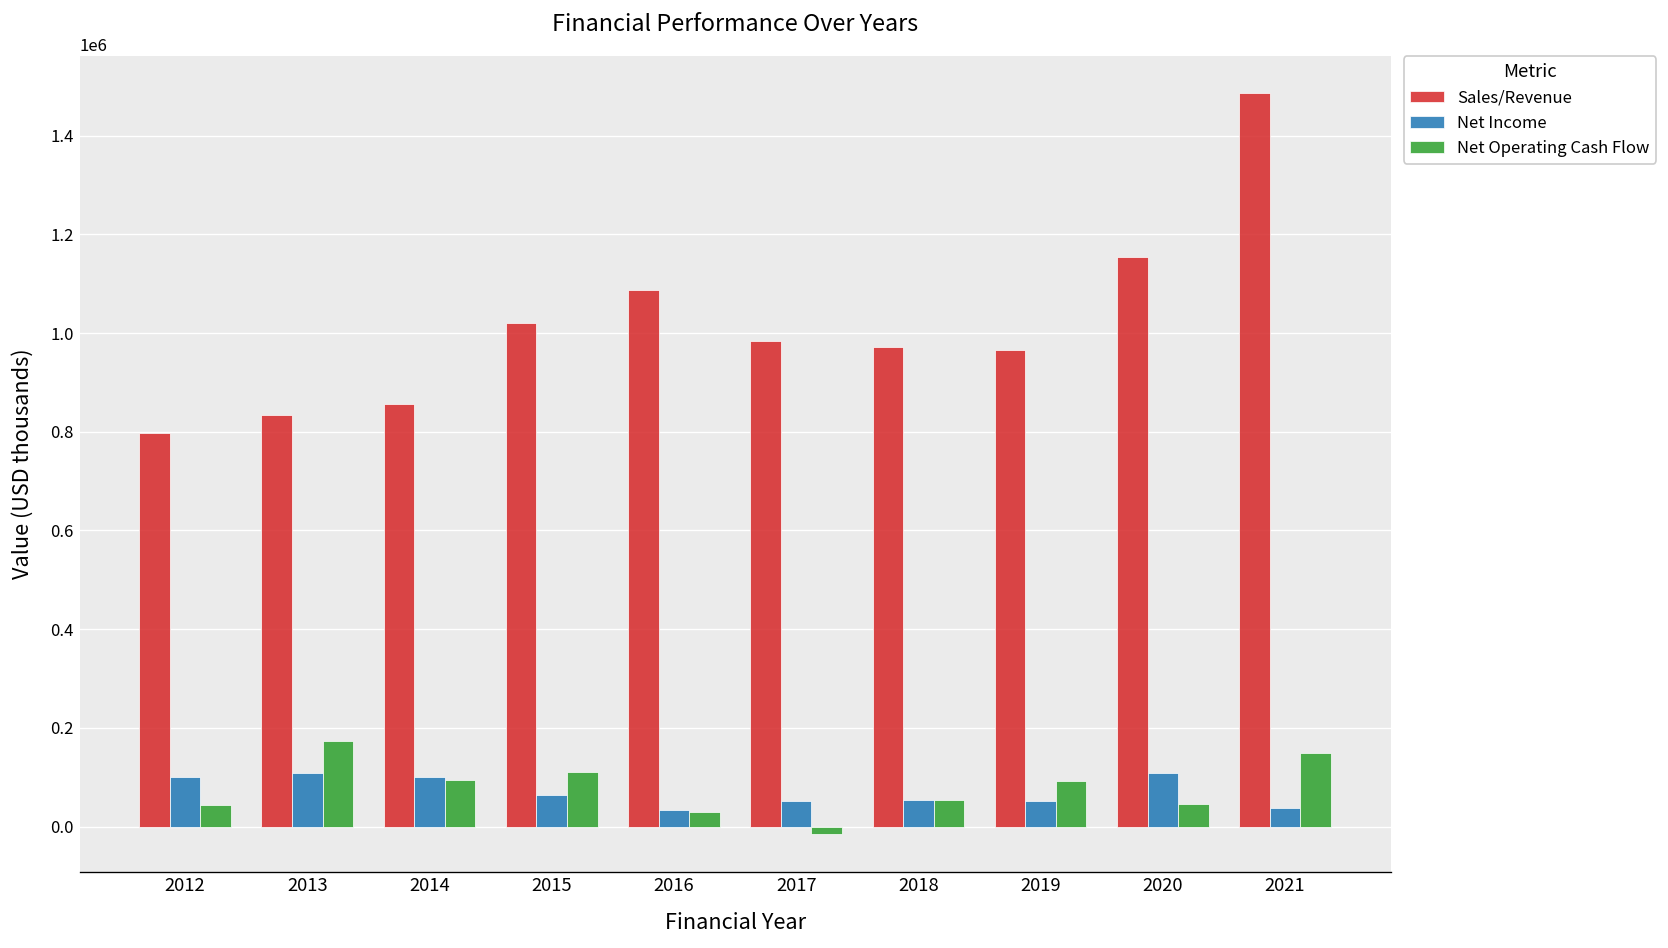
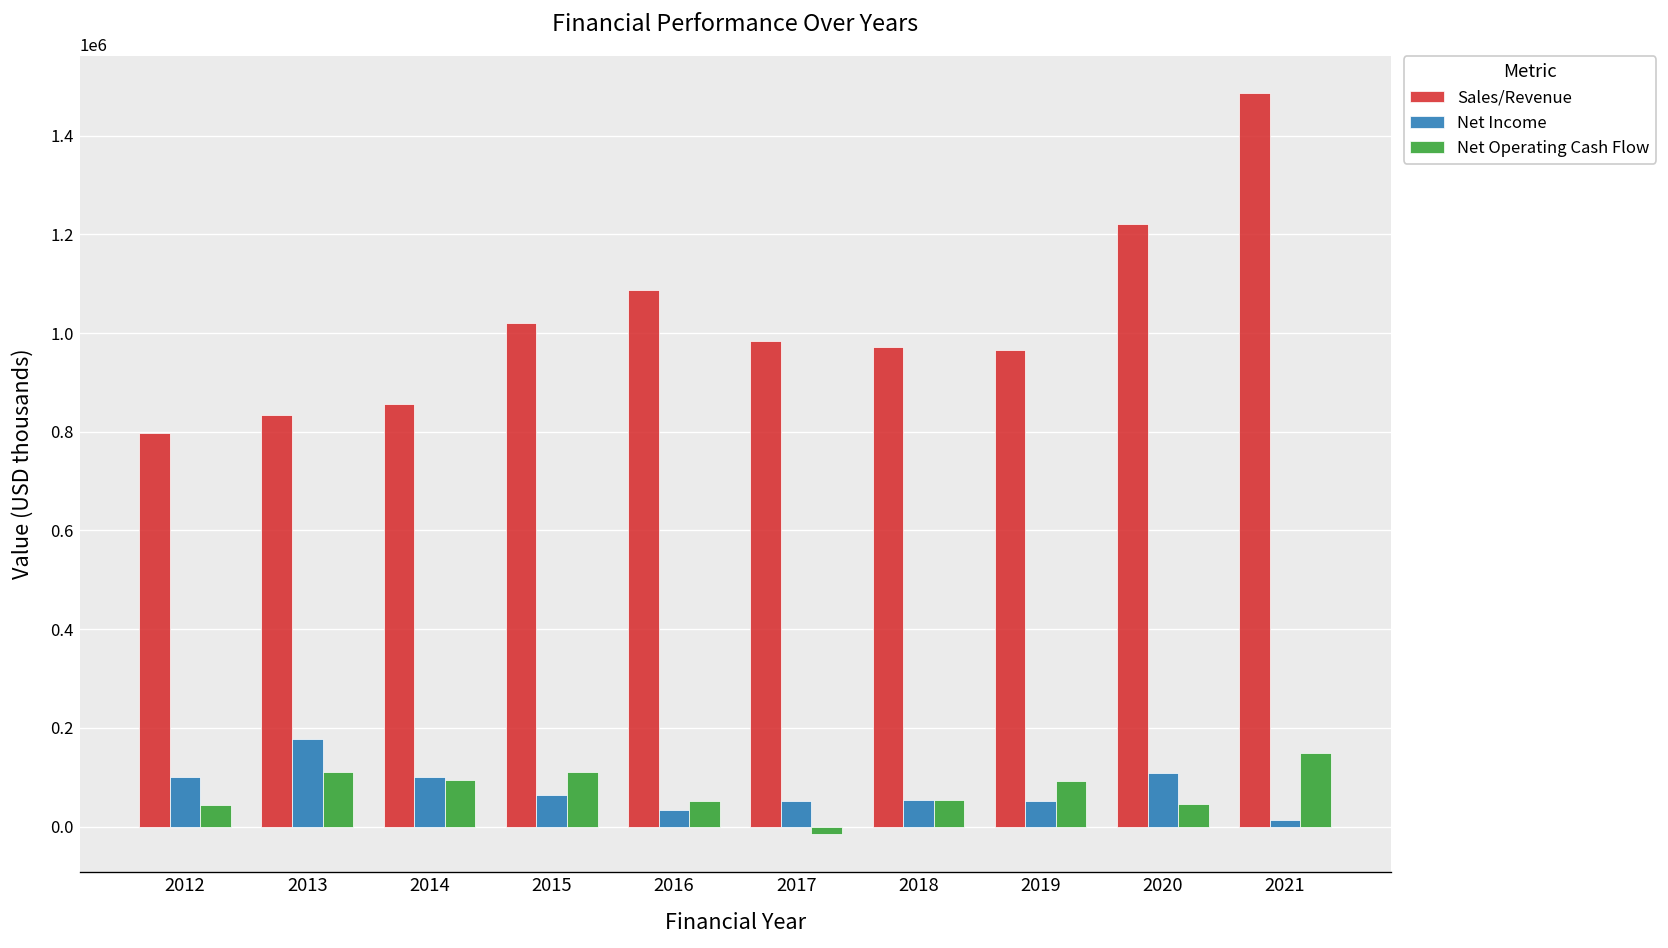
  {
    "Sales/Revenue": {
      "2012": 800000,
      "2013": 830000,
      "2014": 860000,
      "2015": 1020000,
      "2016": 1090000,
      "2017": 980000,
      "2018": 970000,
      "2019": 970000,
-     "2020": 1150000,
+     "2020": 1220000,
      "2021": 1490000
    },
    "Net Income": {
      "2012": 100000,
-     "2013": 110000,
+     "2013": 180000,
      "2014": 100000,
      "2015": 60000,
      "2016": 30000,
      "2017": 50000,
      "2018": 50000,
      "2019": 50000,
      "2020": 110000,
-     "2021": 40000
+     "2021": 10000
    },
    "Net Operating Cash Flow": {
      "2012": 40000,
-     "2013": 170000,
+     "2013": 110000,
      "2014": 90000,
      "2015": 110000,
-     "2016": 30000,
+     "2016": 50000,
      "2017": -20000,
      "2018": 50000,
      "2019": 90000,
      "2020": 50000,
      "2021": 150000
    }
  }
